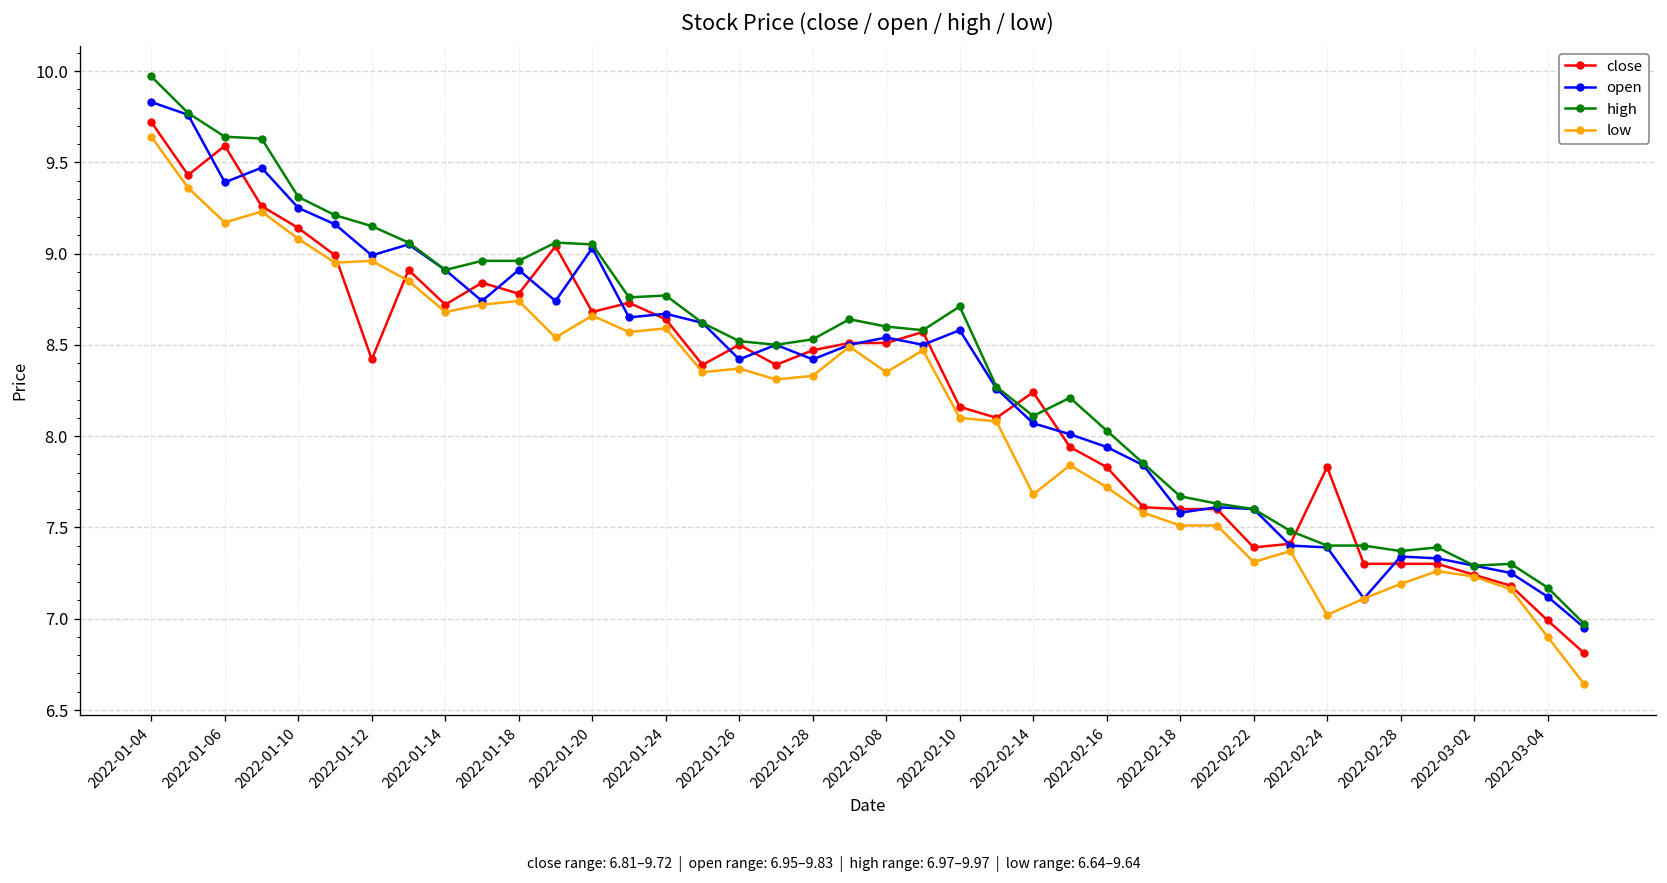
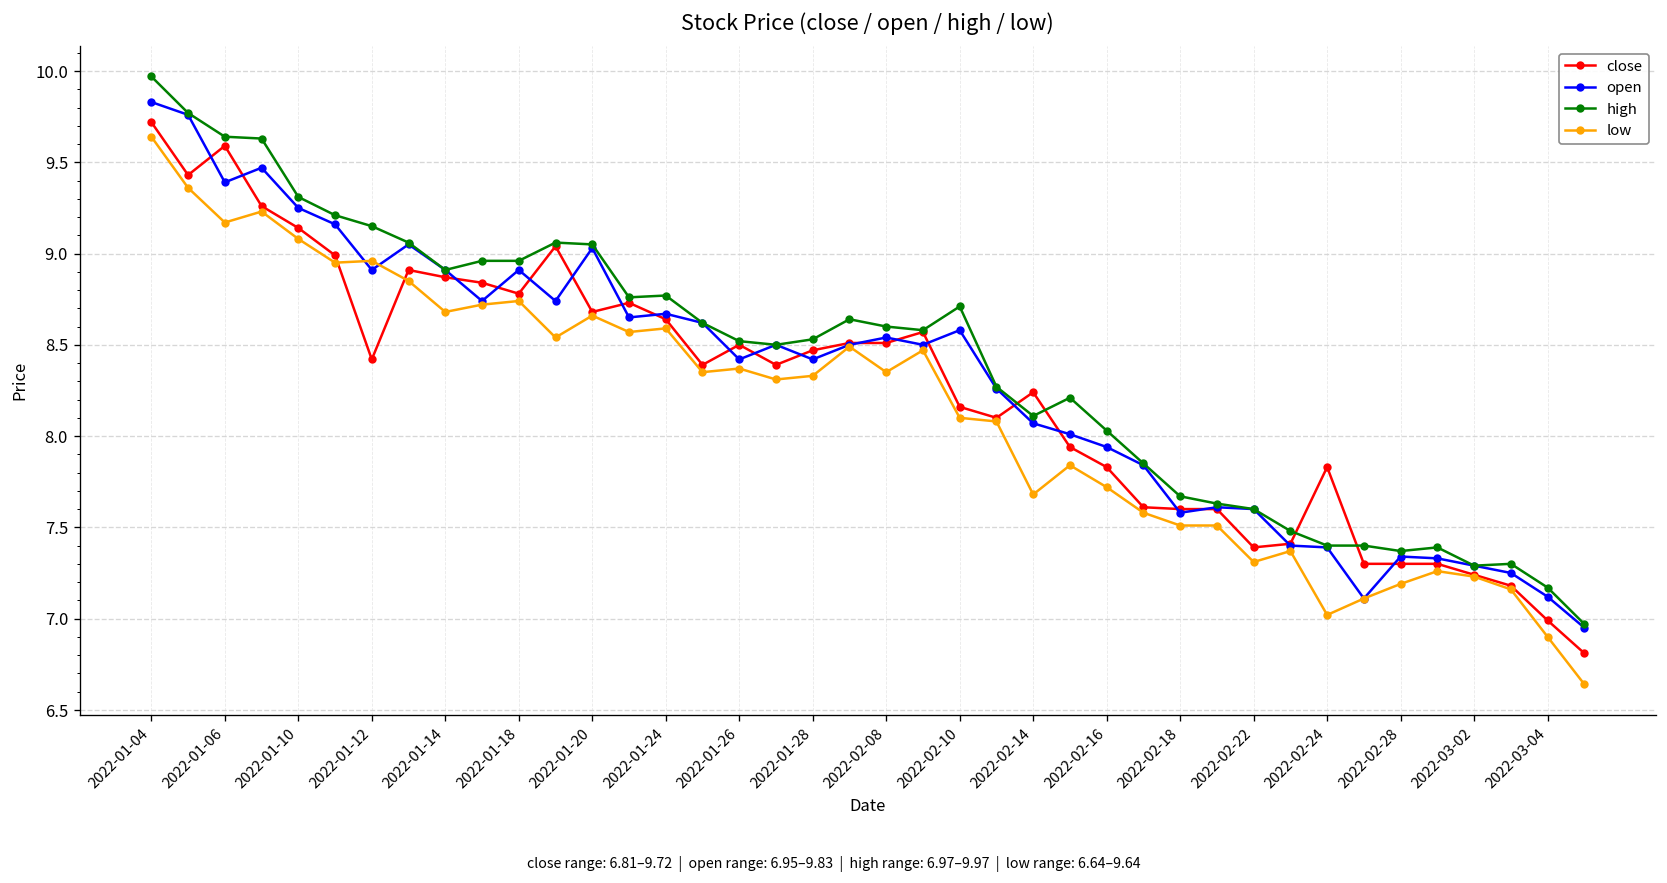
  {
    "close": {
      "2022-01-04": 9.72,
      "2022-01-06": 9.59,
      "2022-01-10": 9.14,
      "2022-01-12": 8.42,
-     "2022-01-14": 8.72,
+     "2022-01-14": 8.87,
      "2022-01-18": 8.78,
      "2022-01-20": 8.68,
      "2022-01-24": 8.64,
      "2022-01-26": 8.50,
      "2022-01-28": 8.47,
      "2022-02-08": 8.51,
      "2022-02-10": 8.16,
      "2022-02-14": 8.24,
      "2022-02-16": 7.83,
      "2022-02-18": 7.60,
      "2022-02-22": 7.39,
      "2022-02-24": 7.83,
      "2022-02-28": 7.30,
      "2022-03-04": 6.99
    },
    "open": {
      "2022-01-04": 9.83,
      "2022-01-06": 9.39,
      "2022-01-10": 9.25,
-     "2022-01-12": 8.99,
+     "2022-01-12": 8.91,
      "2022-01-18": 8.91,
      "2022-01-20": 9.03,
      "2022-01-24": 8.67,
      "2022-01-26": 8.42,
      "2022-01-28": 8.42,
      "2022-02-08": 8.54,
      "2022-02-10": 8.58,
      "2022-02-14": 8.07,
      "2022-02-16": 7.94,
      "2022-02-18": 7.58,
      "2022-02-28": 7.34,
      "2022-03-04": 7.12
    },
    "high": {
      "2022-01-04": 9.97,
      "2022-01-06": 9.64,
      "2022-01-10": 9.31,
      "2022-01-12": 9.15,
      "2022-01-18": 8.96,
      "2022-01-20": 9.05,
      "2022-01-24": 8.77,
      "2022-01-26": 8.52,
      "2022-01-28": 8.53,
      "2022-02-08": 8.60,
      "2022-02-10": 8.71,
      "2022-02-14": 8.11,
      "2022-02-16": 8.03,
      "2022-02-18": 7.67,
      "2022-02-28": 7.37,
      "2022-03-04": 7.17
    },
    "low": {
      "2022-01-04": 9.64,
      "2022-01-06": 9.17,
      "2022-01-10": 9.08,
      "2022-01-12": 8.96,
      "2022-01-14": 8.68,
      "2022-01-18": 8.74,
      "2022-01-20": 8.66,
      "2022-01-24": 8.59,
      "2022-01-26": 8.37,
      "2022-01-28": 8.33,
      "2022-02-08": 8.35,
      "2022-02-10": 8.10,
      "2022-02-14": 7.68,
      "2022-02-16": 7.72,
      "2022-02-18": 7.51,
      "2022-02-22": 7.31,
      "2022-02-24": 7.02,
      "2022-02-28": 7.19,
      "2022-03-04": 6.90
    }
  }
